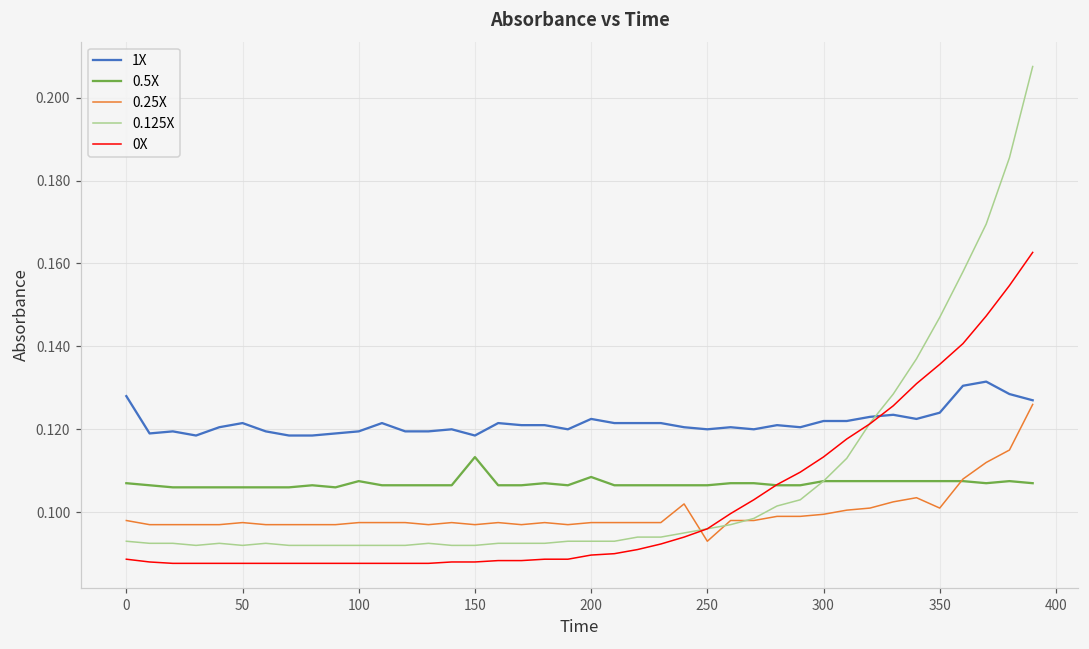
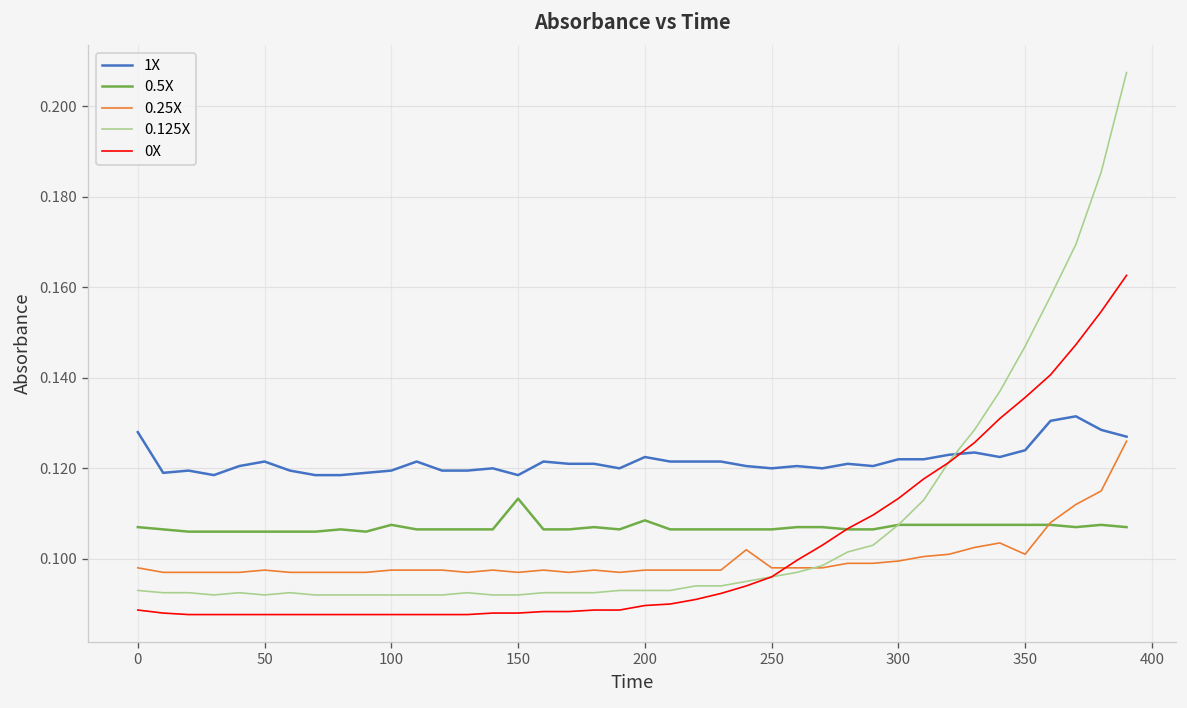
  {
    "1X": {
      "0": 0.128,
      "50": 0.122,
      "100": 0.120,
      "150": 0.119,
      "200": 0.123,
      "250": 0.120,
      "300": 0.122,
      "350": 0.124
    },
    "0.5X": {
      "0": 0.107,
      "50": 0.106,
      "100": 0.108,
      "150": 0.113,
      "200": 0.109,
      "250": 0.107,
      "350": 0.108
    },
    "0.25X": {
      "0": 0.098,
      "50": 0.098,
      "100": 0.098,
      "150": 0.097,
      "200": 0.098,
-     "250": 0.093,
+     "250": 0.098,
      "300": 0.100,
      "350": 0.101
    },
    "0.125X": {
      "0": 0.093,
      "50": 0.092,
      "100": 0.092,
      "150": 0.092,
      "200": 0.093,
      "350": 0.147
    },
    "0X": {
      "0": 0.089,
      "50": 0.088,
      "100": 0.088,
      "150": 0.088,
      "200": 0.090,
      "300": 0.113,
      "350": 0.136
    }
  }
